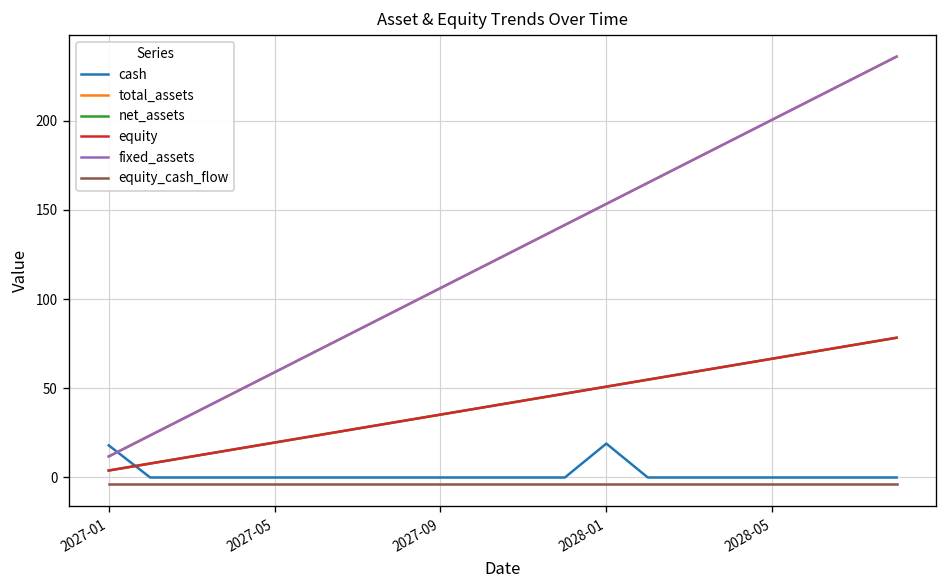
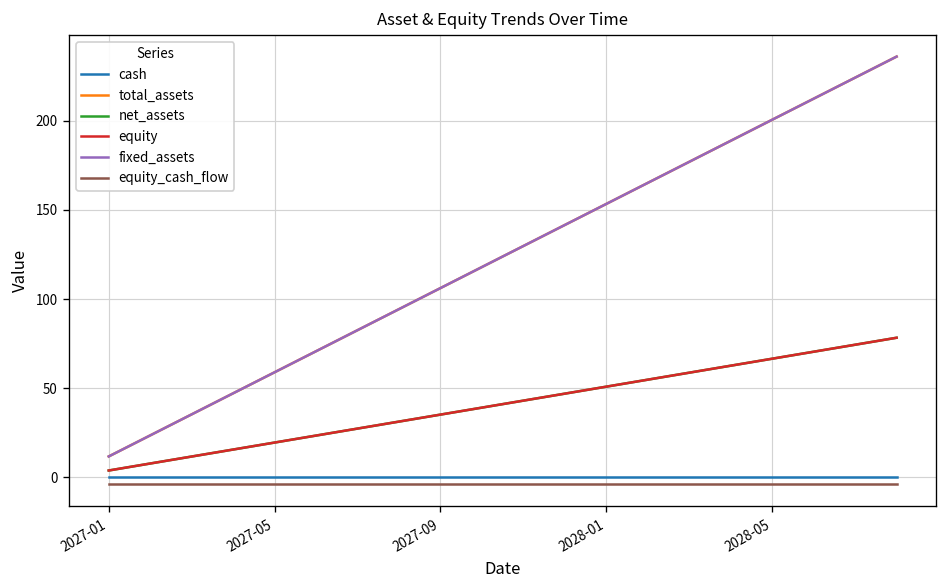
  {
    "cash": {
-     "2027-01": 18,
+     "2027-01": 0,
      "2027-05": 0,
      "2027-09": 0,
-     "2028-01": 19,
+     "2028-01": 0,
      "2028-05": 0
    },
    "fixed_assets": {
      "2027-01": 12,
      "2027-05": 59,
      "2027-09": 106,
      "2028-01": 153,
      "2028-05": 200
    },
    "equity": {
      "2027-01": 4,
      "2027-05": 20,
      "2027-09": 35,
      "2028-01": 51,
      "2028-05": 67
    },
    "equity_cash_flow": {
      "2027-01": -4,
      "2027-05": -4,
      "2027-09": -4,
      "2028-01": -4,
      "2028-05": -4
    }
  }
